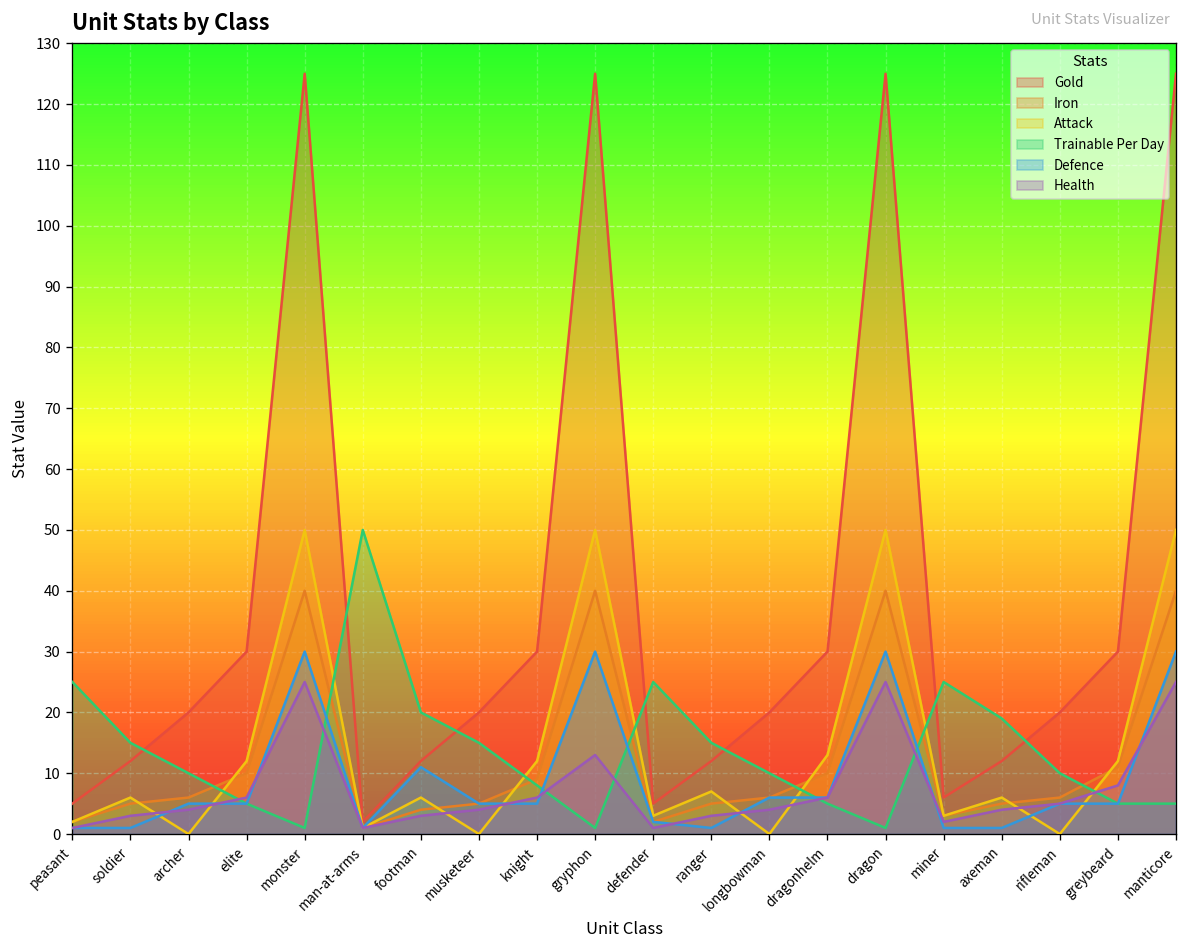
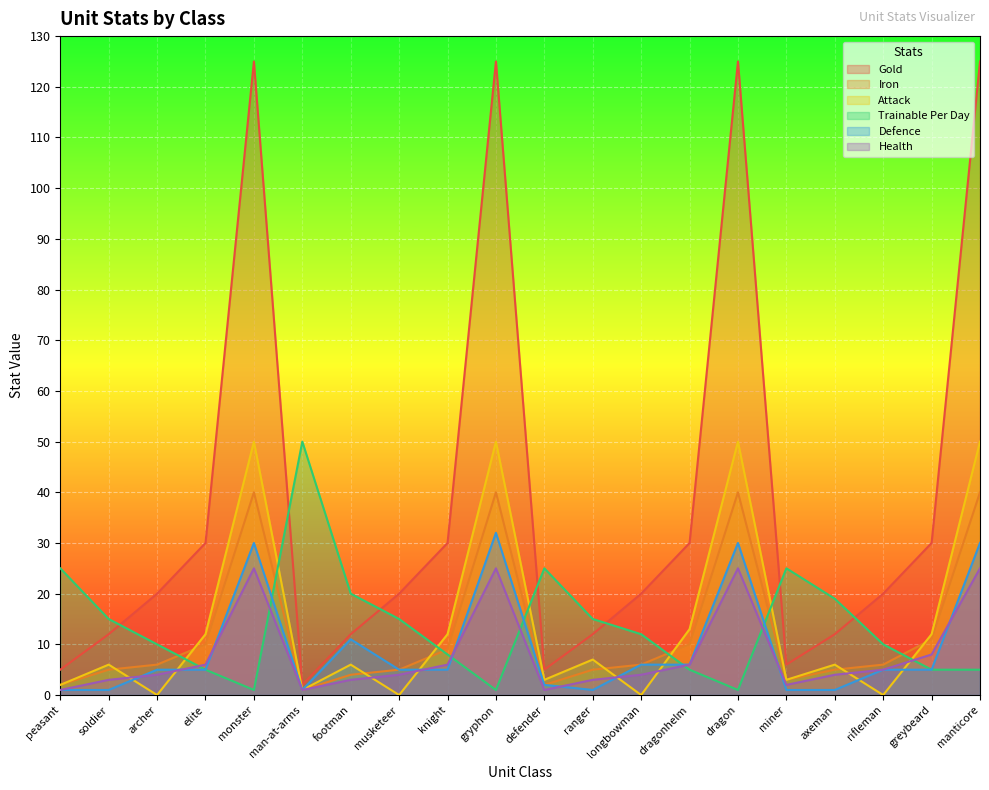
  {
    "Trainable Per Day": {
      "peasant": 25,
      "soldier": 15,
      "archer": 10,
      "monster": 1,
      "man-at-arms": 50,
      "footman": 20,
      "musketeer": 15,
      "knight": 8,
      "gryphon": 1,
      "defender": 25,
      "ranger": 15,
-     "longbowman": 10,
+     "longbowman": 12,
      "dragonhelm": 5,
      "dragon": 1,
      "miner": 25,
      "axeman": 19,
      "rifleman": 10,
      "manticore": 5
    },
    "Defence": {
      "soldier": 1,
      "archer": 5,
      "monster": 30,
      "footman": 11,
      "knight": 5,
-     "gryphon": 30,
+     "gryphon": 32,
      "ranger": 1,
      "dragon": 30,
      "miner": 1,
      "axeman": 1,
      "manticore": 30
    },
    "Health": {
      "soldier": 3,
      "archer": 4,
      "elite": 6,
      "monster": 25,
      "footman": 3,
      "musketeer": 4,
      "knight": 6,
-     "gryphon": 13,
+     "gryphon": 25,
      "defender": 1,
      "ranger": 3,
      "longbowman": 4,
      "dragon": 25,
      "miner": 2,
      "axeman": 4,
      "greybeard": 8,
      "manticore": 25
    }
  }
